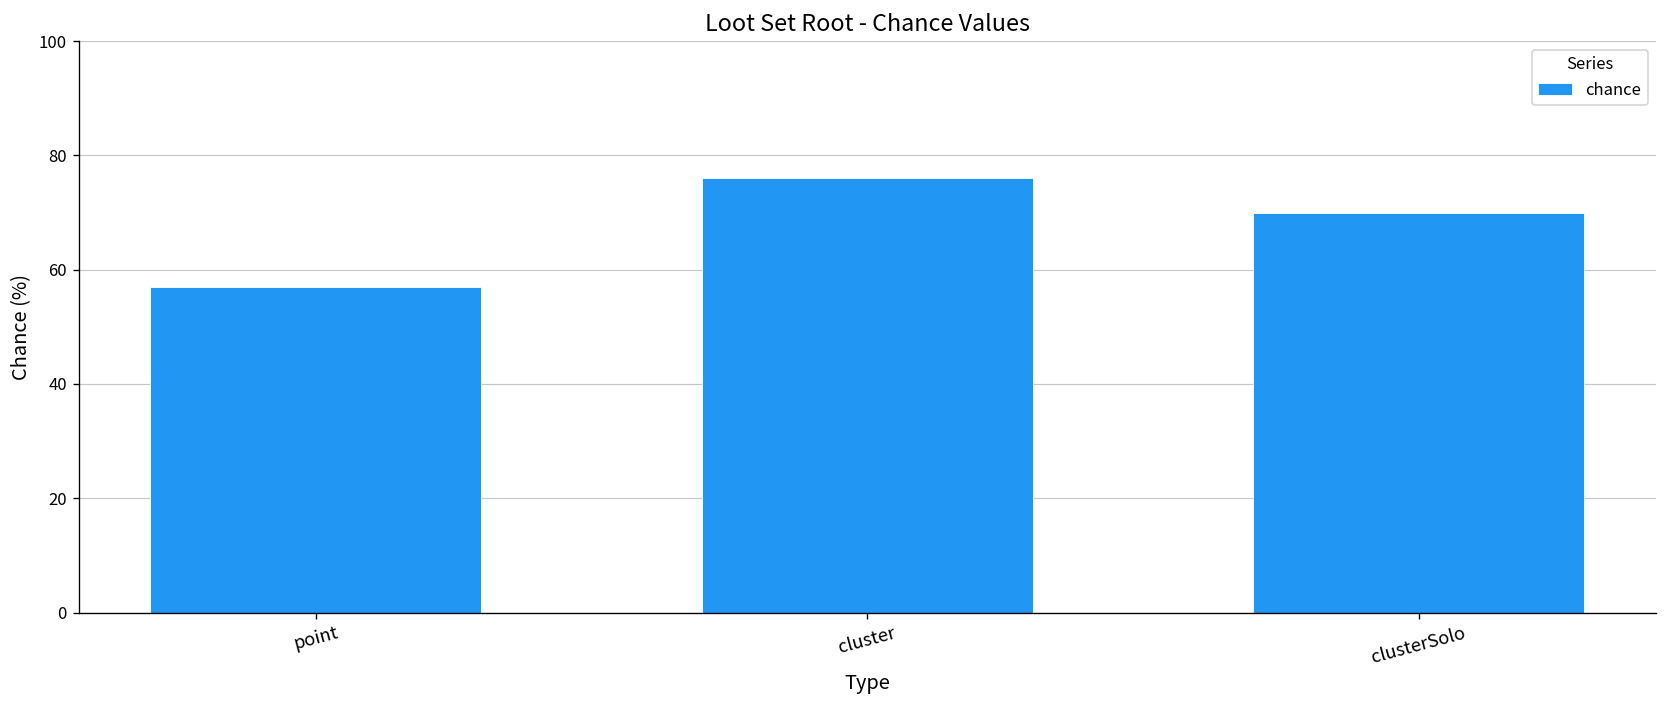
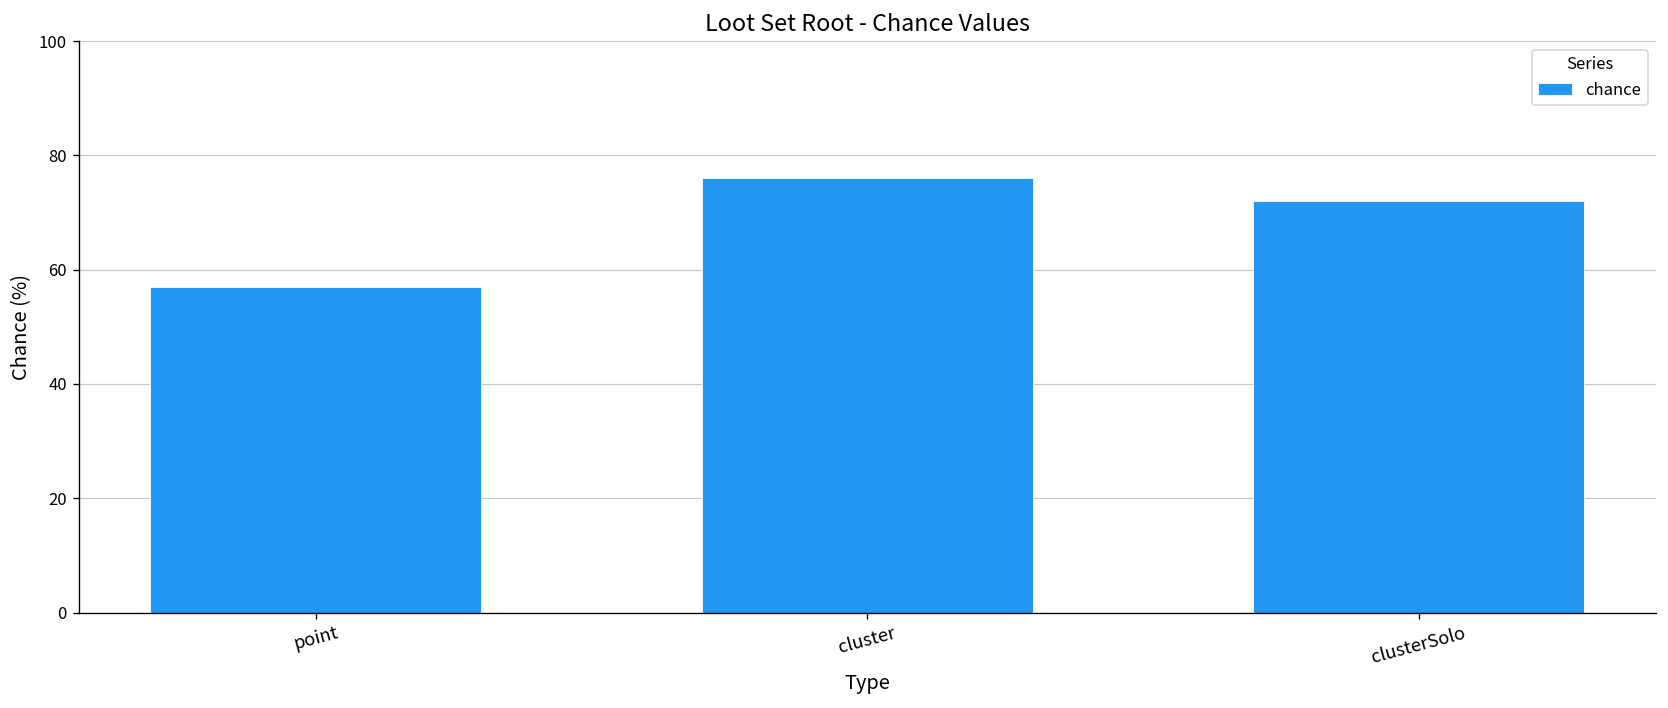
  {
    "point": 57,
    "cluster": 76,
-   "clusterSolo": 70
+   "clusterSolo": 72
  }
